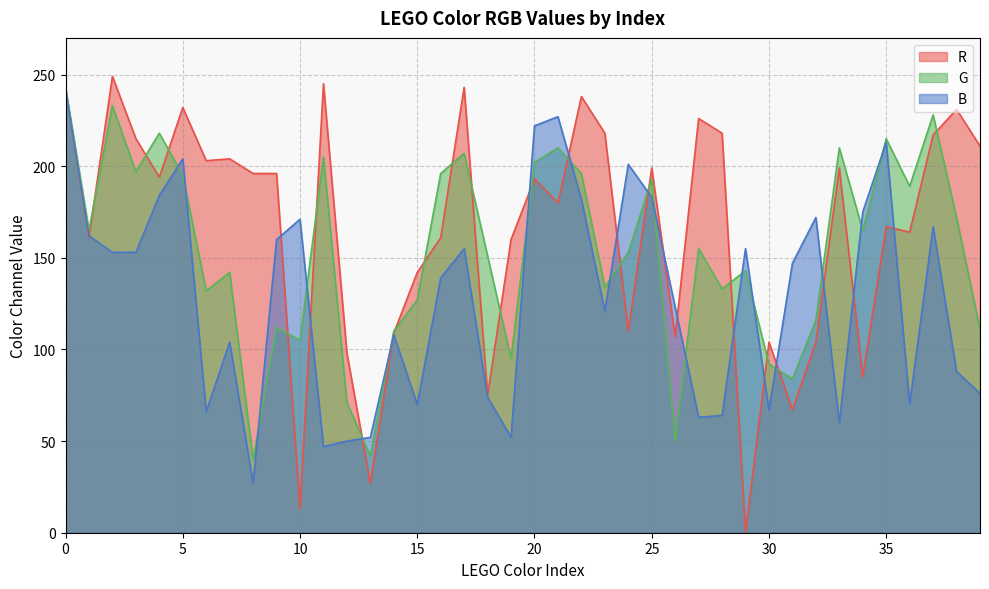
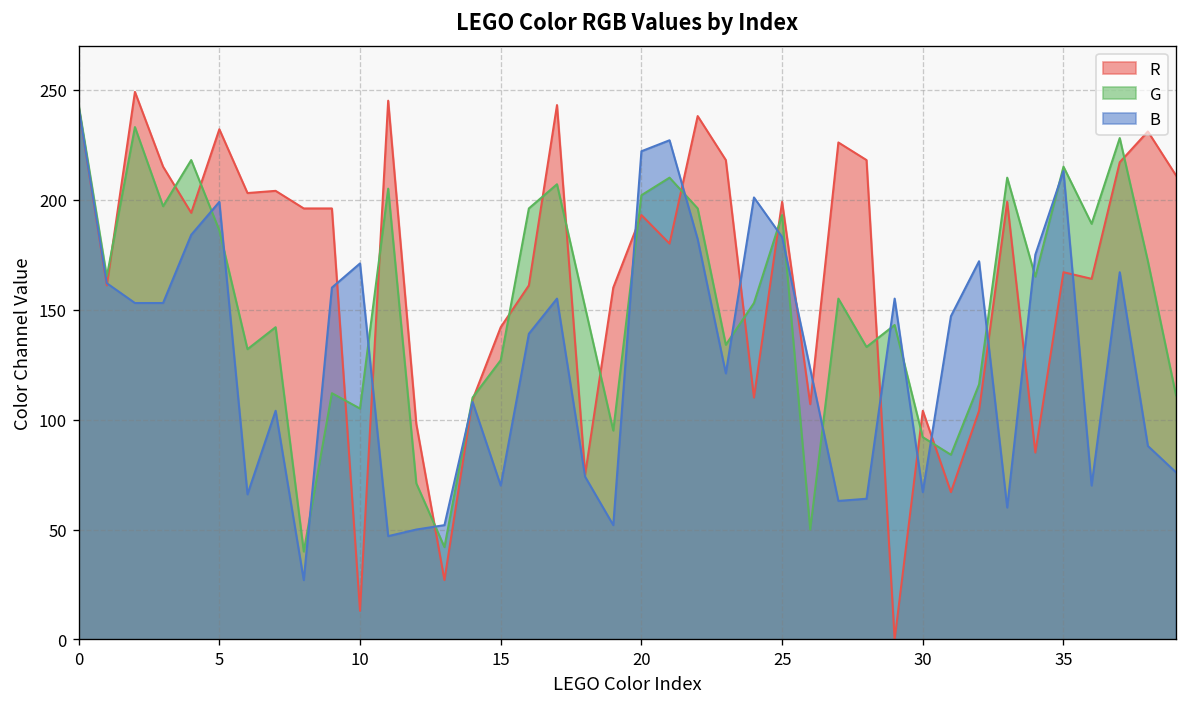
  {
    "R": {
      "5": 232,
      "10": 13,
      "15": 142,
      "20": 193,
      "25": 199,
      "30": 104,
      "35": 167
    },
    "G": {
-     "5": 195,
+     "5": 186,
      "10": 105,
      "15": 127,
      "20": 202,
      "25": 193,
      "30": 92,
      "35": 215
    },
    "B": {
-     "5": 204,
+     "5": 199,
      "10": 171,
      "15": 70,
      "20": 222,
      "25": 183,
      "30": 67,
      "35": 213
    }
  }
